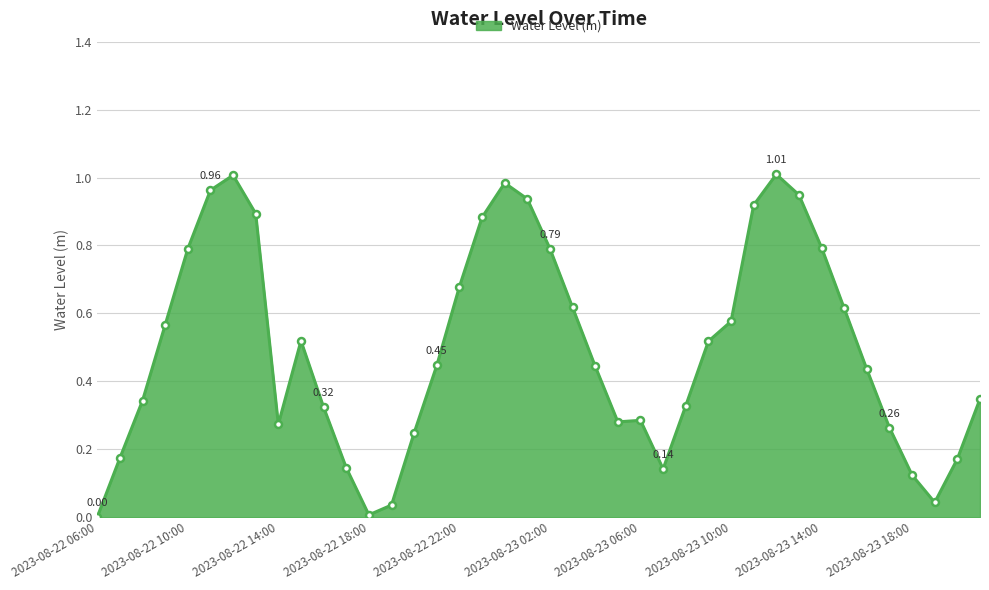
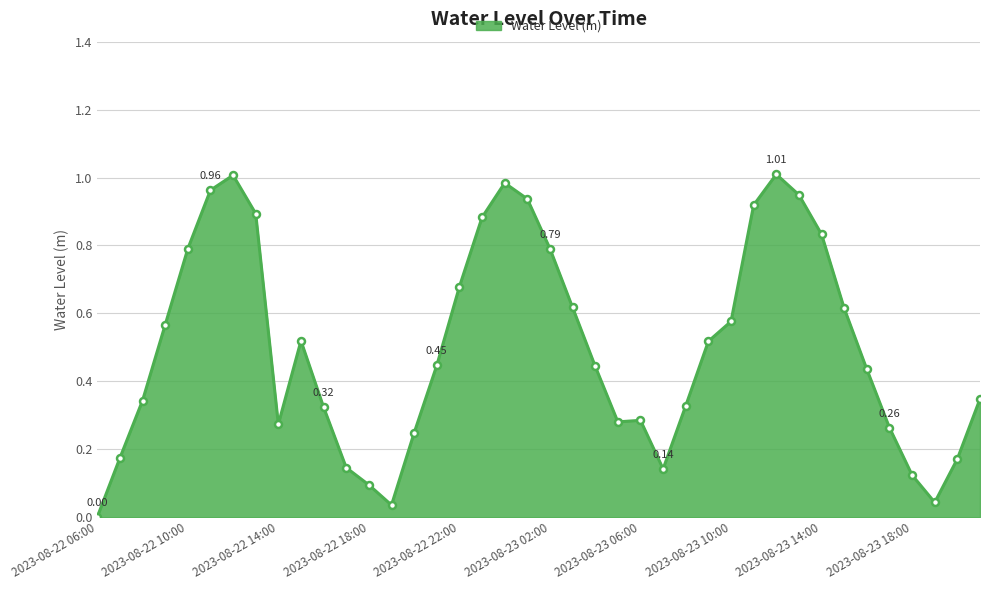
  {
    "2023-08-22 10:00": 0.79,
    "2023-08-22 14:00": 0.27,
-   "2023-08-22 18:00": 0.01,
+   "2023-08-22 18:00": 0.09,
    "2023-08-22 22:00": 0.68,
    "2023-08-23 06:00": 0.29,
    "2023-08-23 10:00": 0.58,
-   "2023-08-23 14:00": 0.79,
+   "2023-08-23 14:00": 0.83,
    "2023-08-23 18:00": 0.12
  }
